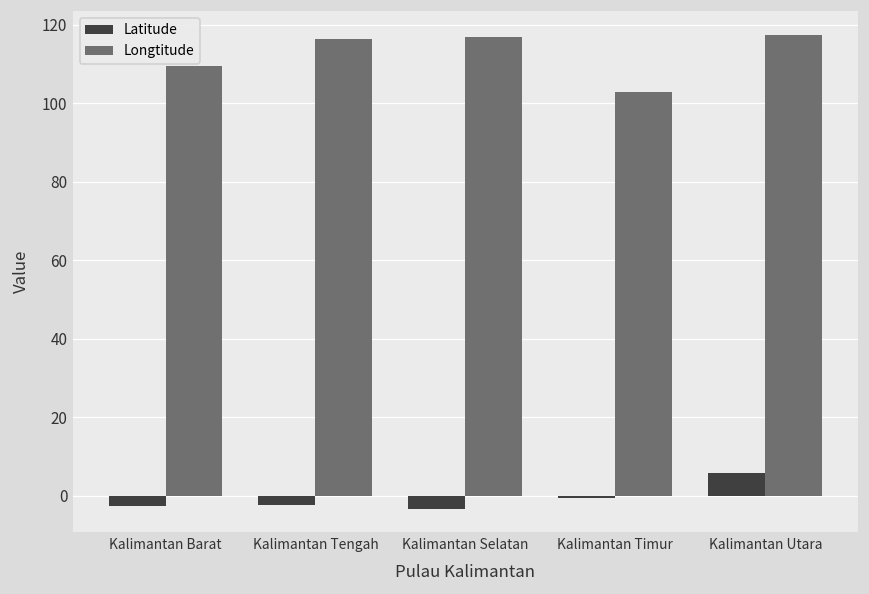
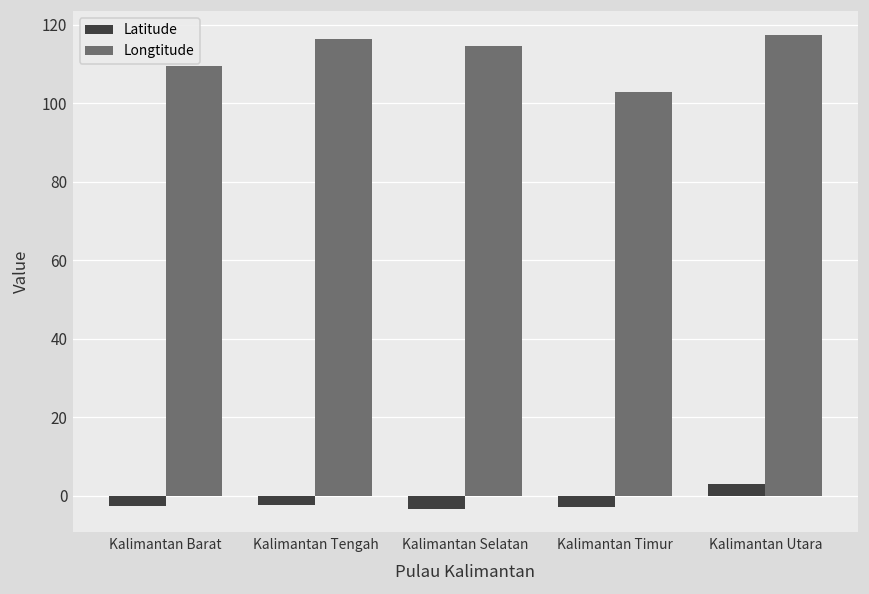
  {
    "Latitude": {
      "Kalimantan Barat": -3,
      "Kalimantan Tengah": -2,
      "Kalimantan Selatan": -3,
-     "Kalimantan Timur": 0,
-     "Kalimantan Utara": 6
+     "Kalimantan Timur": -3,
+     "Kalimantan Utara": 3
    },
    "Longtitude": {
      "Kalimantan Barat": 109,
      "Kalimantan Tengah": 116,
-     "Kalimantan Selatan": 117,
+     "Kalimantan Selatan": 115,
      "Kalimantan Timur": 103,
      "Kalimantan Utara": 117
    }
  }
